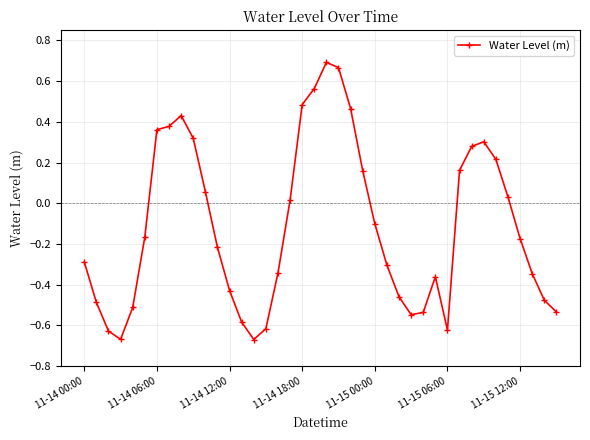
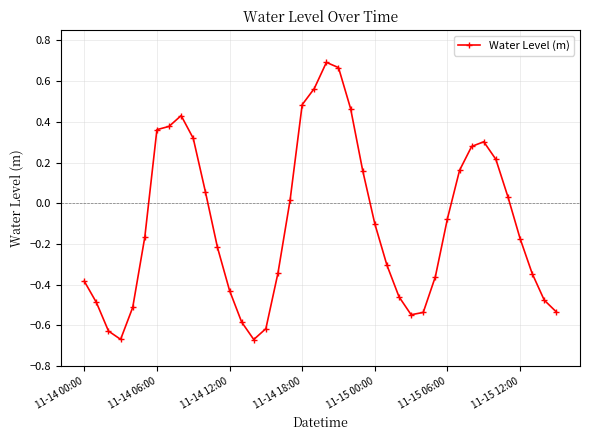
  {
-   "11-14 00:00": -0.29,
+   "11-14 00:00": -0.38,
    "11-14 06:00": 0.36,
    "11-14 12:00": -0.43,
    "11-14 18:00": 0.48,
    "11-15 00:00": -0.10,
-   "11-15 06:00": -0.62,
+   "11-15 06:00": -0.08,
    "11-15 12:00": -0.17
  }
